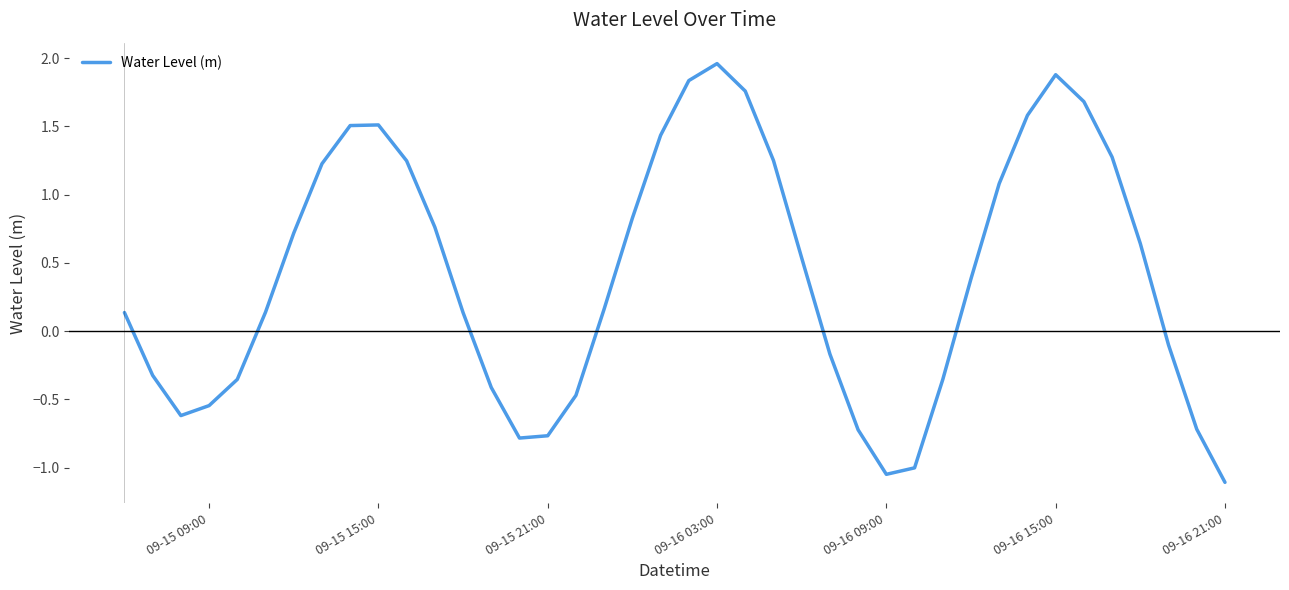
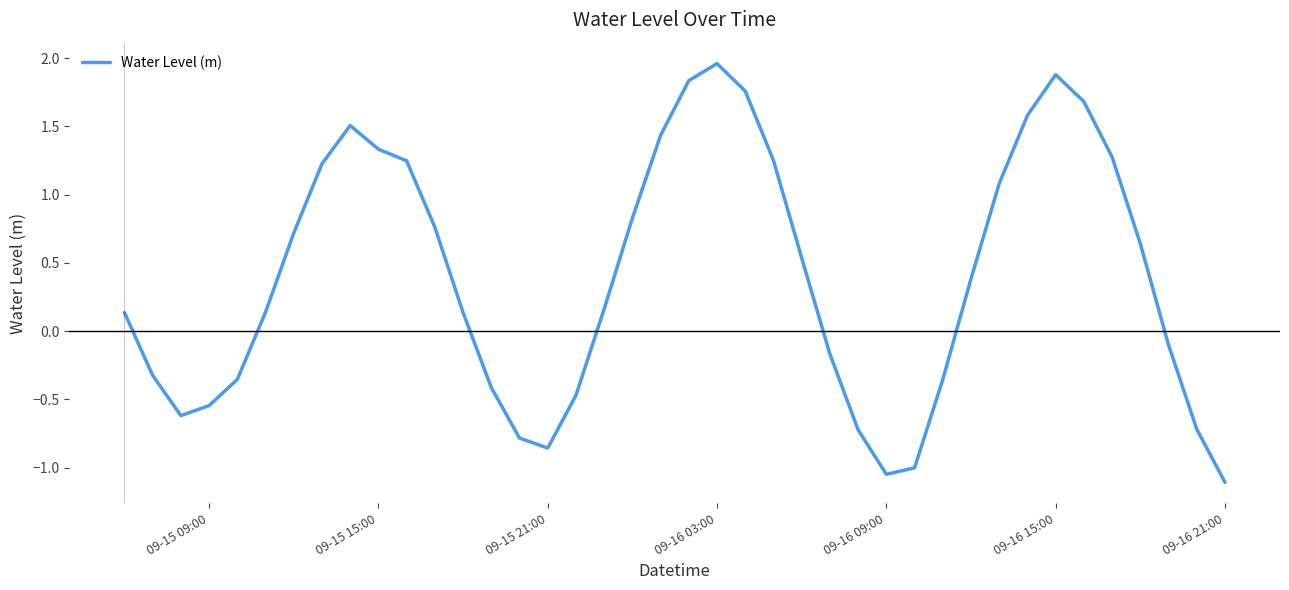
  {
    "09-15 09:00": -0.55,
-   "09-15 15:00": 1.51,
-   "09-15 21:00": -0.77,
+   "09-15 15:00": 1.33,
+   "09-15 21:00": -0.86,
    "09-16 03:00": 1.96,
    "09-16 09:00": -1.05,
    "09-16 15:00": 1.88,
    "09-16 21:00": -1.11
  }
